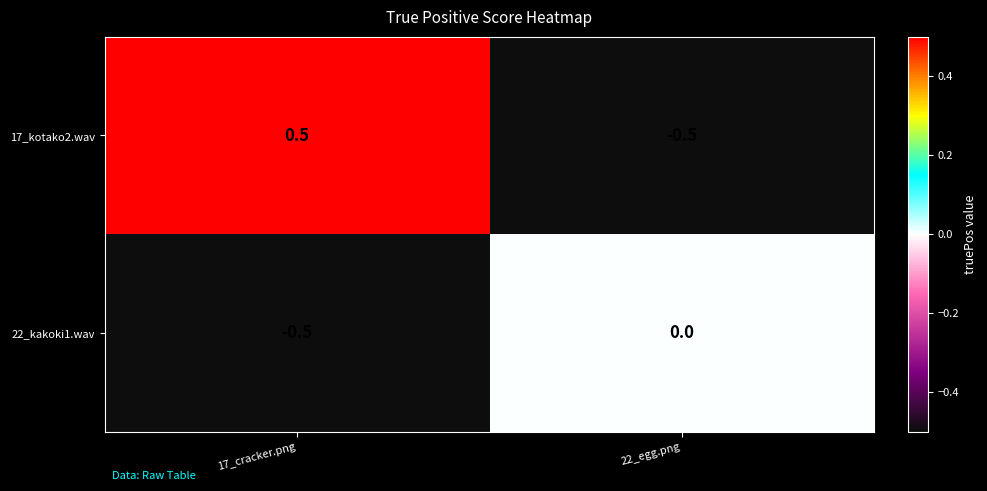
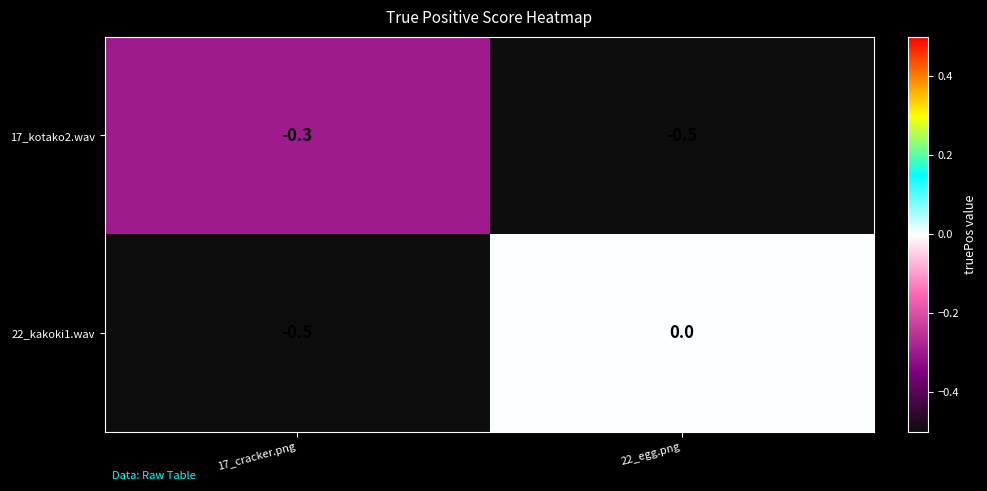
  {
    "17_kotako2.wav": {
-     "17_cracker.png": 0.5
+     "17_cracker.png": -0.3
    },
    "22_kakoki1.wav": {
      "22_egg.png": 0.0
    }
  }
